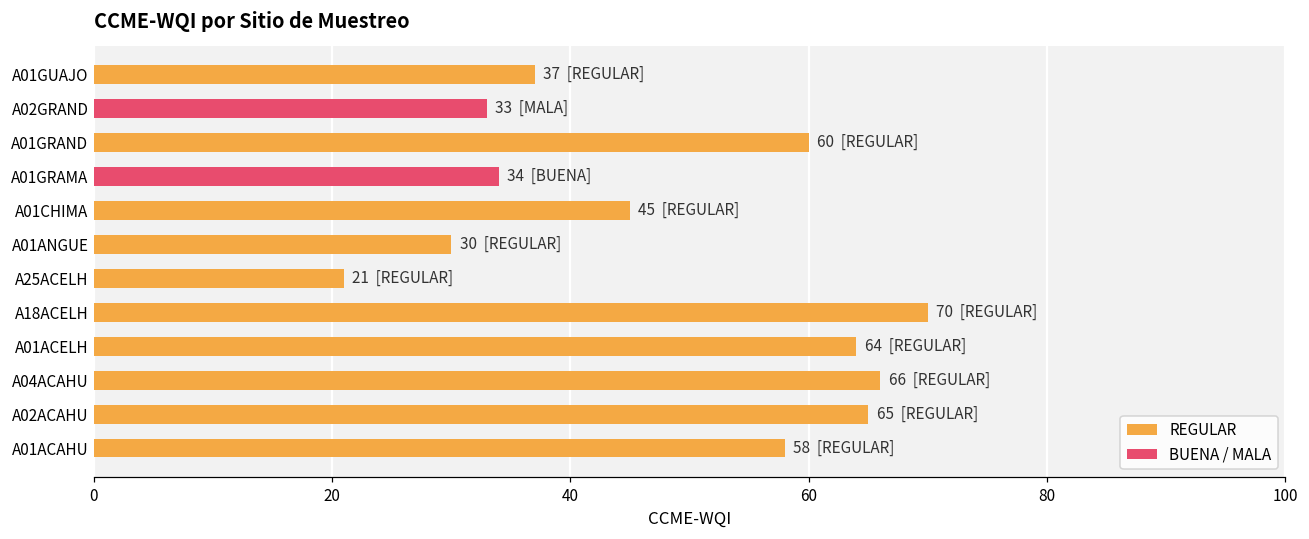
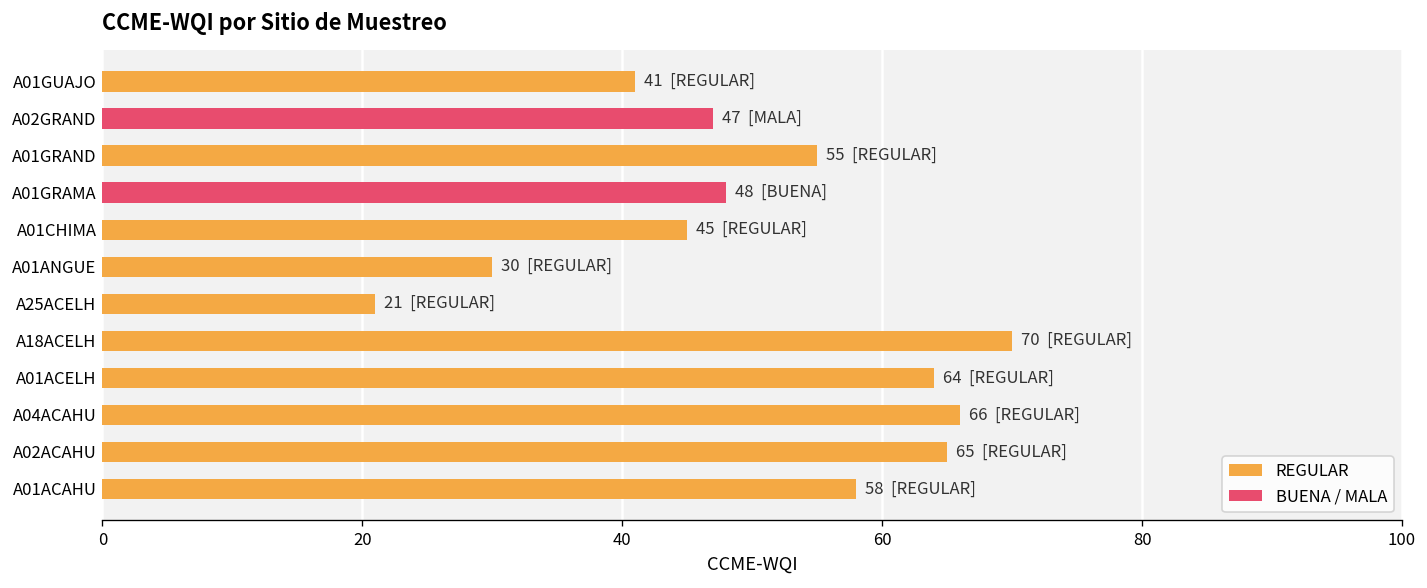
  {
-   "A01GUAJO": 37,
-   "A02GRAND": 33,
-   "A01GRAND": 60,
-   "A01GRAMA": 34,
+   "A01GUAJO": 41,
+   "A02GRAND": 47,
+   "A01GRAND": 55,
+   "A01GRAMA": 48,
    "A01CHIMA": 45,
    "A01ANGUE": 30,
    "A25ACELH": 21,
    "A18ACELH": 70,
    "A01ACELH": 64,
    "A04ACAHU": 66,
    "A02ACAHU": 65,
    "A01ACAHU": 58
  }
